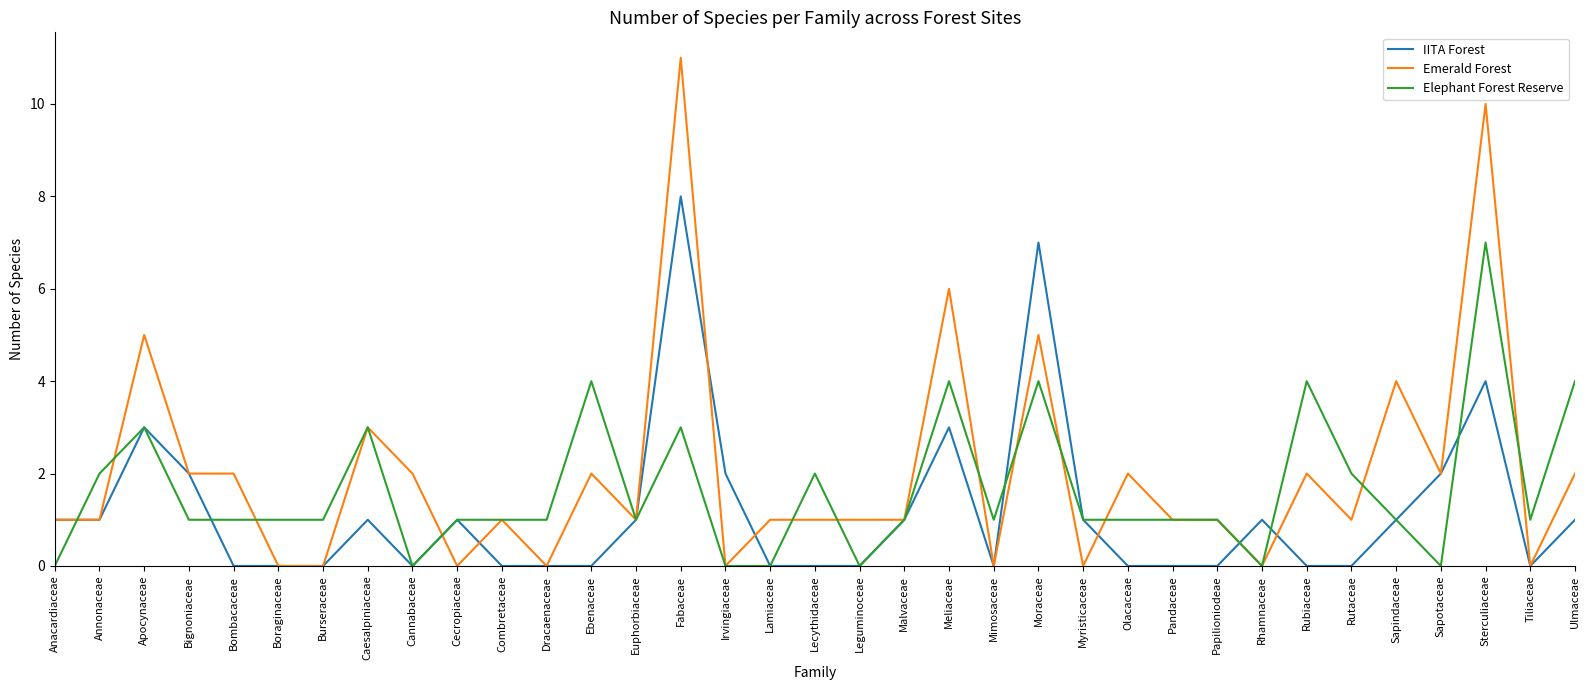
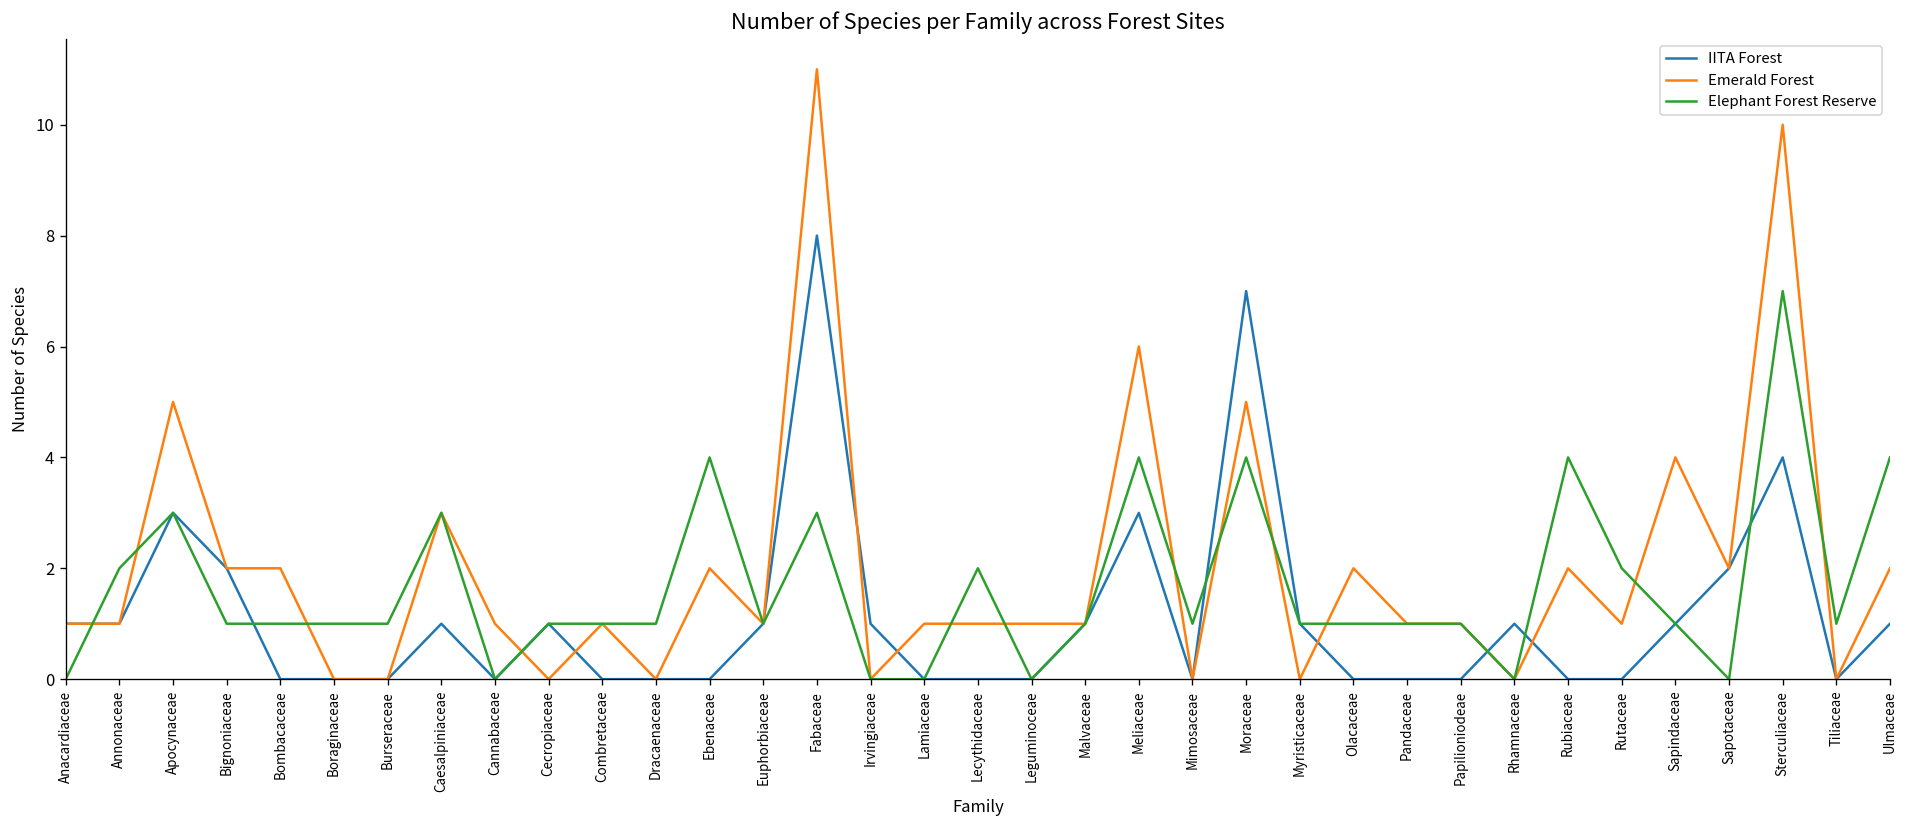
  {
    "IITA Forest": {
      "Bombacaceae": 0,
      "Caesalpiniaceae": 1,
      "Combretaceae": 0,
      "Ebenaceae": 0,
      "Fabaceae": 8,
-     "Irvingiaceae": 2,
+     "Irvingiaceae": 1,
      "Lecythidaceae": 0,
      "Meliaceae": 3,
      "Moraceae": 7,
      "Olacaceae": 0,
      "Pandaceae": 0,
      "Papilioniodeae": 0,
      "Rhamnaceae": 1,
      "Rubiaceae": 0,
      "Rutaceae": 0,
      "Sterculiaceae": 4,
      "Ulmaceae": 1
    },
    "Emerald Forest": {
      "Apocynaceae": 5,
      "Bombacaceae": 2,
-     "Cannabaceae": 2,
+     "Cannabaceae": 1,
      "Cecropiaceae": 0,
      "Ebenaceae": 2,
      "Fabaceae": 11,
      "Lamiaceae": 1,
      "Lecythidaceae": 1,
      "Leguminoceae": 1,
      "Meliaceae": 6,
      "Moraceae": 5,
      "Myristicaceae": 0,
      "Olacaceae": 2,
      "Rubiaceae": 2,
      "Rutaceae": 1,
      "Sapindaceae": 4,
      "Sterculiaceae": 10,
      "Ulmaceae": 2
    },
    "Elephant Forest Reserve": {
      "Anacardiaceae": 0,
      "Annonaceae": 2,
      "Bignoniaceae": 1,
      "Bombacaceae": 1,
      "Boraginaceae": 1,
      "Burseraceae": 1,
      "Dracaenaceae": 1,
      "Ebenaceae": 4,
      "Fabaceae": 3,
      "Lecythidaceae": 2,
      "Meliaceae": 4,
      "Mimosaceae": 1,
      "Moraceae": 4,
      "Olacaceae": 1,
      "Rubiaceae": 4,
      "Rutaceae": 2,
      "Sapotaceae": 0,
      "Sterculiaceae": 7,
      "Tiliaceae": 1,
      "Ulmaceae": 4
    }
  }
